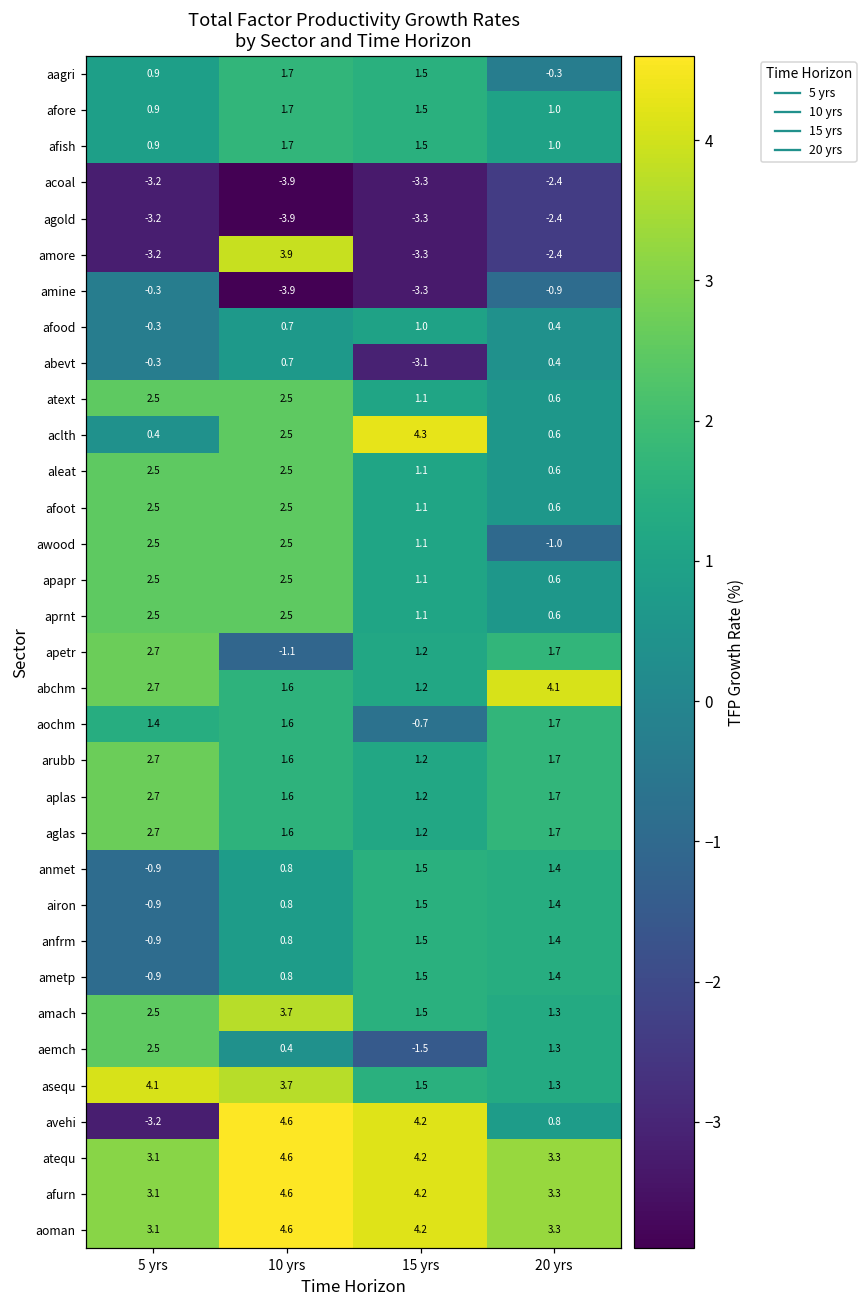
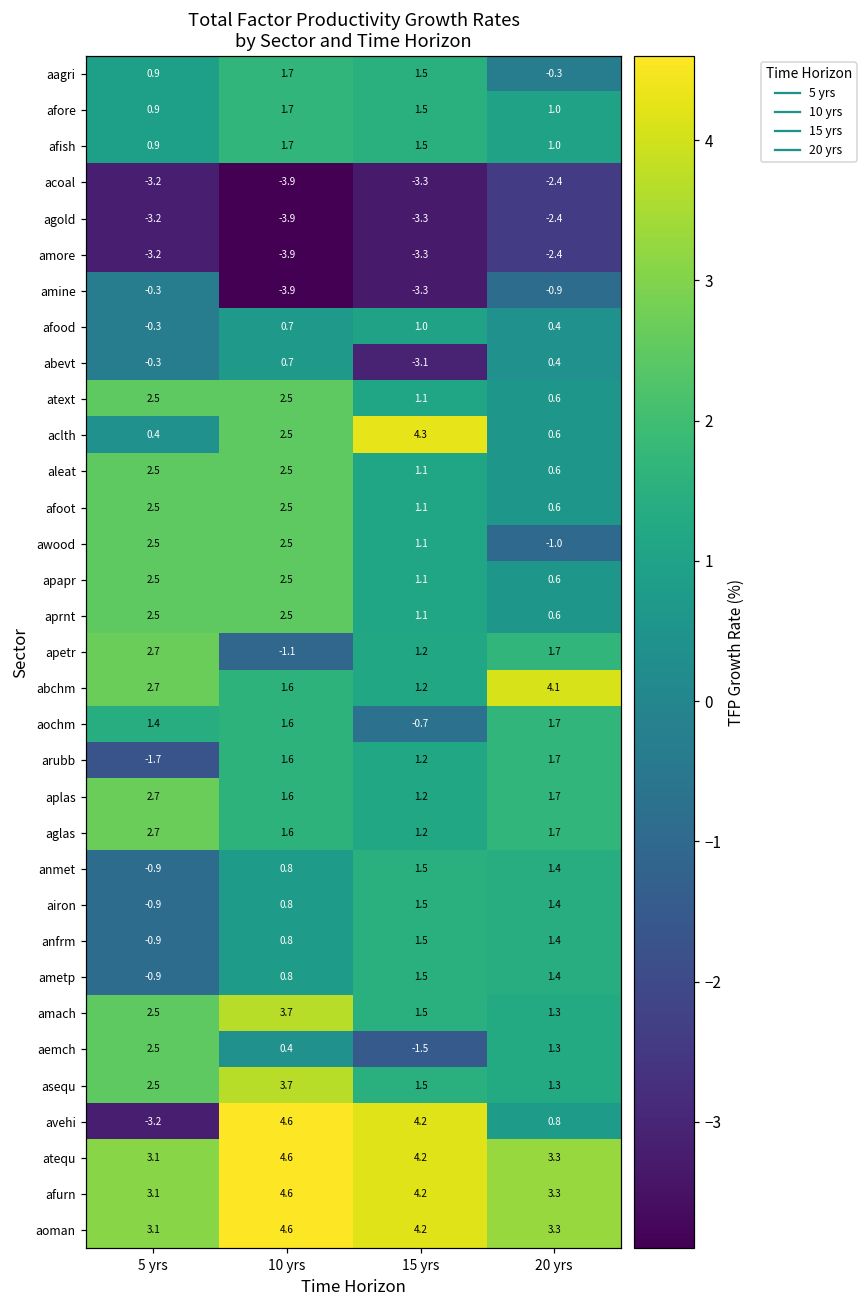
  {
    "aagri": {
      "5 yrs": 0.9,
      "10 yrs": 1.7,
      "15 yrs": 1.5,
      "20 yrs": -0.3
    },
    "afore": {
      "5 yrs": 0.9,
      "10 yrs": 1.7,
      "15 yrs": 1.5,
      "20 yrs": 1.0
    },
    "afish": {
      "5 yrs": 0.9,
      "10 yrs": 1.7,
      "15 yrs": 1.5,
      "20 yrs": 1.0
    },
    "acoal": {
      "5 yrs": -3.2,
      "10 yrs": -3.9,
      "15 yrs": -3.3,
      "20 yrs": -2.4
    },
    "agold": {
      "5 yrs": -3.2,
      "10 yrs": -3.9,
      "15 yrs": -3.3,
      "20 yrs": -2.4
    },
    "amore": {
      "5 yrs": -3.2,
-     "10 yrs": 3.9,
+     "10 yrs": -3.9,
      "15 yrs": -3.3,
      "20 yrs": -2.4
    },
    "amine": {
      "5 yrs": -0.3,
      "10 yrs": -3.9,
      "15 yrs": -3.3,
      "20 yrs": -0.9
    },
    "afood": {
      "5 yrs": -0.3,
      "10 yrs": 0.7,
      "15 yrs": 1.0,
      "20 yrs": 0.4
    },
    "abevt": {
      "5 yrs": -0.3,
      "10 yrs": 0.7,
      "15 yrs": -3.1,
      "20 yrs": 0.4
    },
    "atext": {
      "5 yrs": 2.5,
      "10 yrs": 2.5,
      "15 yrs": 1.1,
      "20 yrs": 0.6
    },
    "aclth": {
      "5 yrs": 0.4,
      "10 yrs": 2.5,
      "15 yrs": 4.3,
      "20 yrs": 0.6
    },
    "aleat": {
      "5 yrs": 2.5,
      "10 yrs": 2.5,
      "15 yrs": 1.1,
      "20 yrs": 0.6
    },
    "afoot": {
      "5 yrs": 2.5,
      "10 yrs": 2.5,
      "15 yrs": 1.1,
      "20 yrs": 0.6
    },
    "awood": {
      "5 yrs": 2.5,
      "10 yrs": 2.5,
      "15 yrs": 1.1,
      "20 yrs": -1.0
    },
    "apapr": {
      "5 yrs": 2.5,
      "10 yrs": 2.5,
      "15 yrs": 1.1,
      "20 yrs": 0.6
    },
    "aprnt": {
      "5 yrs": 2.5,
      "10 yrs": 2.5,
      "15 yrs": 1.1,
      "20 yrs": 0.6
    },
    "apetr": {
      "5 yrs": 2.7,
      "10 yrs": -1.1,
      "15 yrs": 1.2,
      "20 yrs": 1.7
    },
    "abchm": {
      "5 yrs": 2.7,
      "10 yrs": 1.6,
      "15 yrs": 1.2,
      "20 yrs": 4.1
    },
    "aochm": {
      "5 yrs": 1.4,
      "10 yrs": 1.6,
      "15 yrs": -0.7,
      "20 yrs": 1.7
    },
    "arubb": {
-     "5 yrs": 2.7,
+     "5 yrs": -1.7,
      "10 yrs": 1.6,
      "15 yrs": 1.2,
      "20 yrs": 1.7
    },
    "aplas": {
      "5 yrs": 2.7,
      "10 yrs": 1.6,
      "15 yrs": 1.2,
      "20 yrs": 1.7
    },
    "aglas": {
      "5 yrs": 2.7,
      "10 yrs": 1.6,
      "15 yrs": 1.2,
      "20 yrs": 1.7
    },
    "anmet": {
      "5 yrs": -0.9,
      "10 yrs": 0.8,
      "15 yrs": 1.5,
      "20 yrs": 1.4
    },
    "airon": {
      "5 yrs": -0.9,
      "10 yrs": 0.8,
      "15 yrs": 1.5,
      "20 yrs": 1.4
    },
    "anfrm": {
      "5 yrs": -0.9,
      "10 yrs": 0.8,
      "15 yrs": 1.5,
      "20 yrs": 1.4
    },
    "ametp": {
      "5 yrs": -0.9,
      "10 yrs": 0.8,
      "15 yrs": 1.5,
      "20 yrs": 1.4
    },
    "amach": {
      "5 yrs": 2.5,
      "10 yrs": 3.7,
      "15 yrs": 1.5,
      "20 yrs": 1.3
    },
    "aemch": {
      "5 yrs": 2.5,
      "10 yrs": 0.4,
      "15 yrs": -1.5,
      "20 yrs": 1.3
    },
    "asequ": {
-     "5 yrs": 4.1,
+     "5 yrs": 2.5,
      "10 yrs": 3.7,
      "15 yrs": 1.5,
      "20 yrs": 1.3
    },
    "avehi": {
      "5 yrs": -3.2,
      "10 yrs": 4.6,
      "15 yrs": 4.2,
      "20 yrs": 0.8
    },
    "atequ": {
      "5 yrs": 3.1,
      "10 yrs": 4.6,
      "15 yrs": 4.2,
      "20 yrs": 3.3
    },
    "afurn": {
      "5 yrs": 3.1,
      "10 yrs": 4.6,
      "15 yrs": 4.2,
      "20 yrs": 3.3
    },
    "aoman": {
      "5 yrs": 3.1,
      "10 yrs": 4.6,
      "15 yrs": 4.2,
      "20 yrs": 3.3
    }
  }
